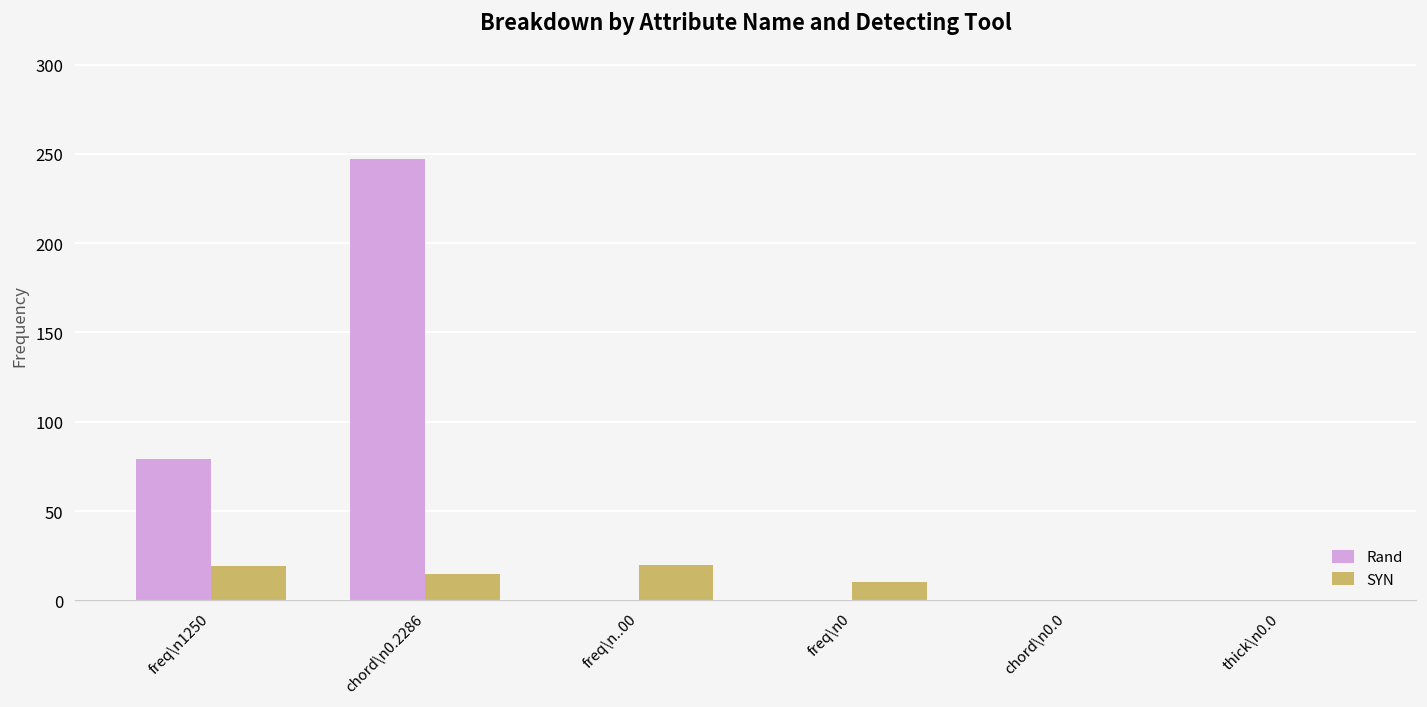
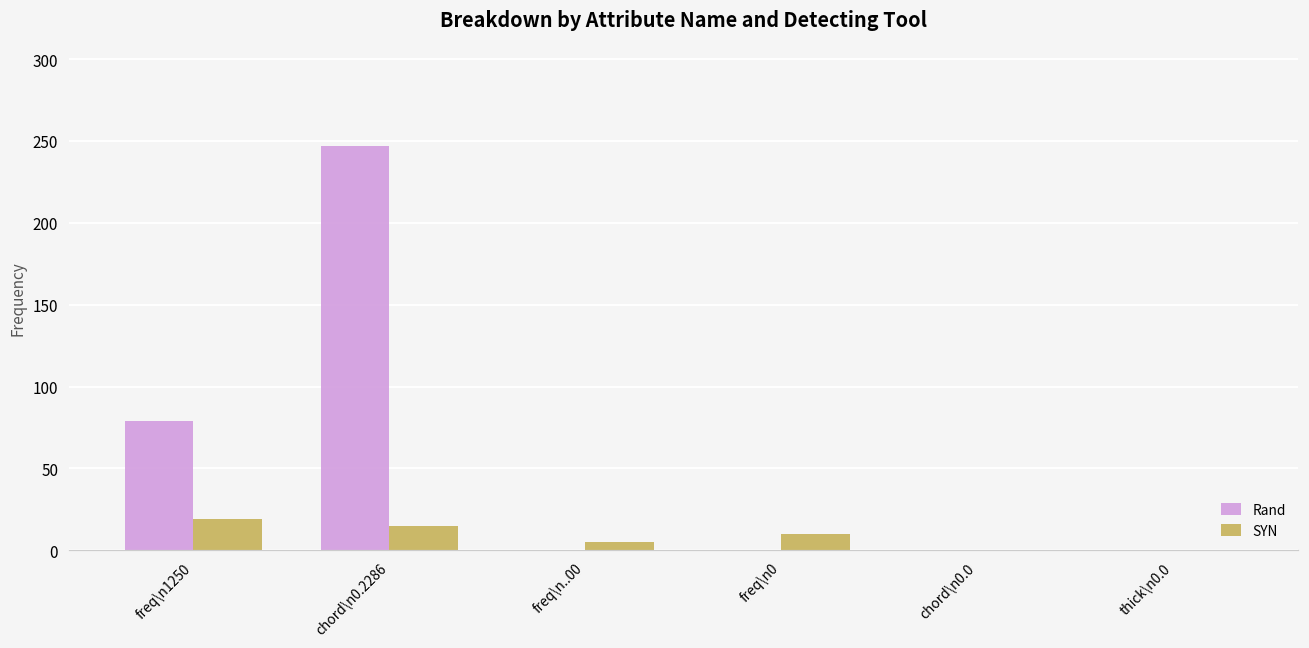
  {
    "Rand": {
      "freq\\n1250": 79,
      "chord\\n0.2286": 247,
      "freq\\n..00": 0,
      "freq\\n0": 0,
      "chord\\n0.0": 0,
      "thick\\n0.0": 0
    },
    "SYN": {
      "freq\\n1250": 19,
      "chord\\n0.2286": 15,
-     "freq\\n..00": 20,
+     "freq\\n..00": 5,
      "freq\\n0": 10,
      "chord\\n0.0": 0,
      "thick\\n0.0": 0
    }
  }
